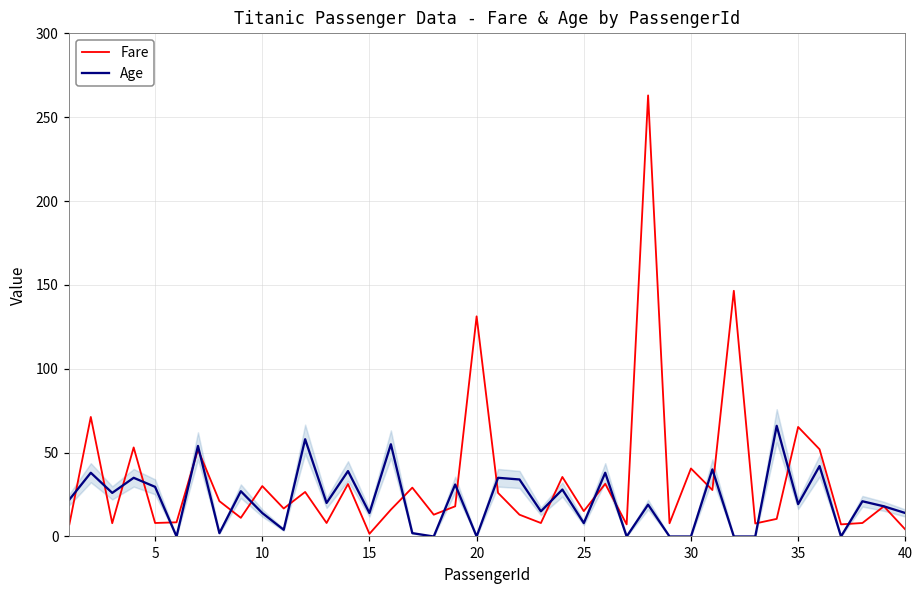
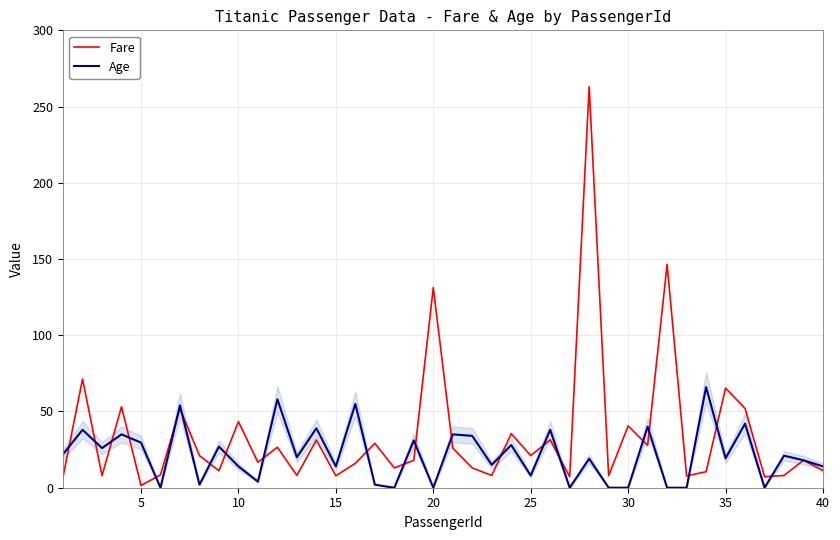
  {
    "Fare": {
-     "5": 8,
-     "10": 30,
-     "15": 2,
+     "5": 1,
+     "10": 43,
+     "15": 8,
      "20": 131,
-     "25": 15,
+     "25": 21,
      "30": 41,
      "35": 65,
-     "40": 4
+     "40": 11
    },
    "Age": {
      "5": 30,
      "10": 14,
      "15": 14,
      "35": 19,
      "40": 14
    }
  }
